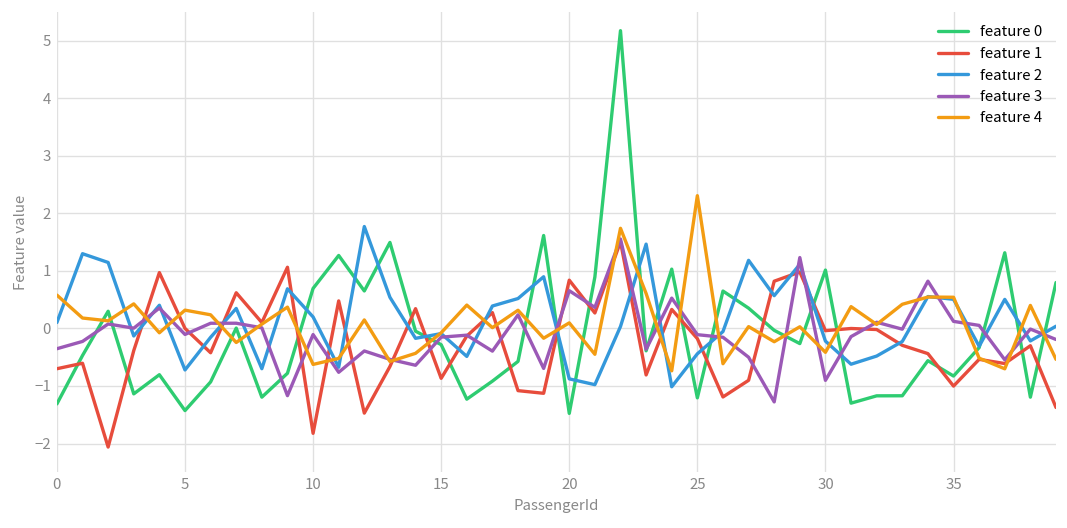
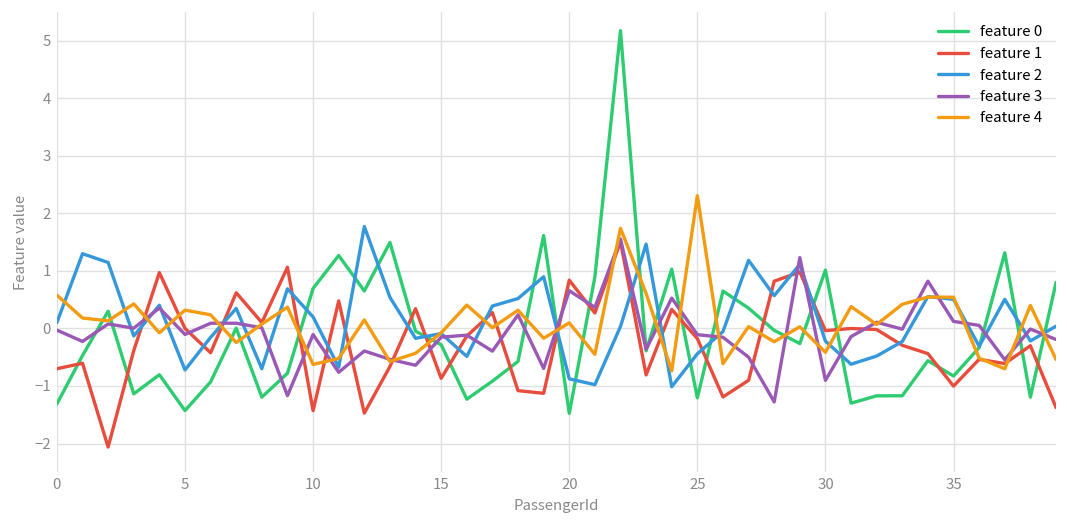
  {
    "feature 0": {
      "0": -1.3,
      "5": -1.4,
      "10": 0.7,
      "15": -0.3,
      "20": -1.5,
      "25": -1.2,
      "30": 1.0,
      "35": -0.8
    },
    "feature 1": {
      "0": -0.7,
      "5": 0.0,
-     "10": -1.8,
+     "10": -1.4,
      "15": -0.9,
      "20": 0.8,
      "25": -0.2,
      "30": 0.0,
      "35": -1.0
    },
    "feature 2": {
      "0": 0.1,
      "5": -0.7,
      "10": 0.2,
      "20": -0.9,
      "25": -0.4,
      "30": -0.2
    },
    "feature 3": {
-     "0": -0.4,
+     "0": 0.0,
      "5": -0.1,
      "10": -0.1,
      "15": -0.2,
      "20": 0.7,
      "25": -0.1,
      "30": -0.9,
      "35": 0.1
    },
    "feature 4": {
      "0": 0.6,
      "5": 0.3,
      "10": -0.6,
      "20": 0.1,
      "25": 2.3,
      "30": -0.4
    }
  }
